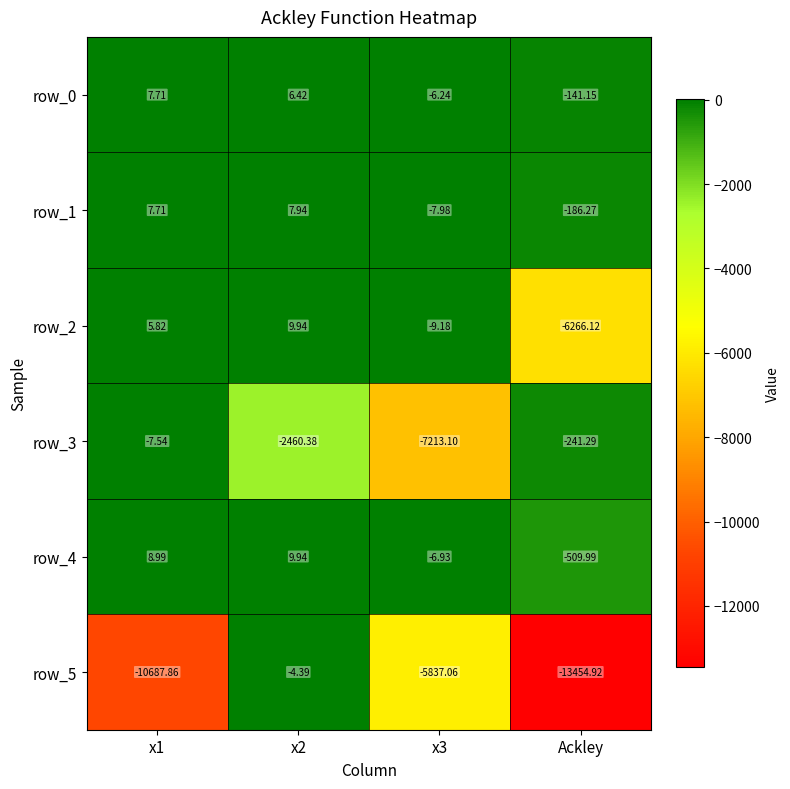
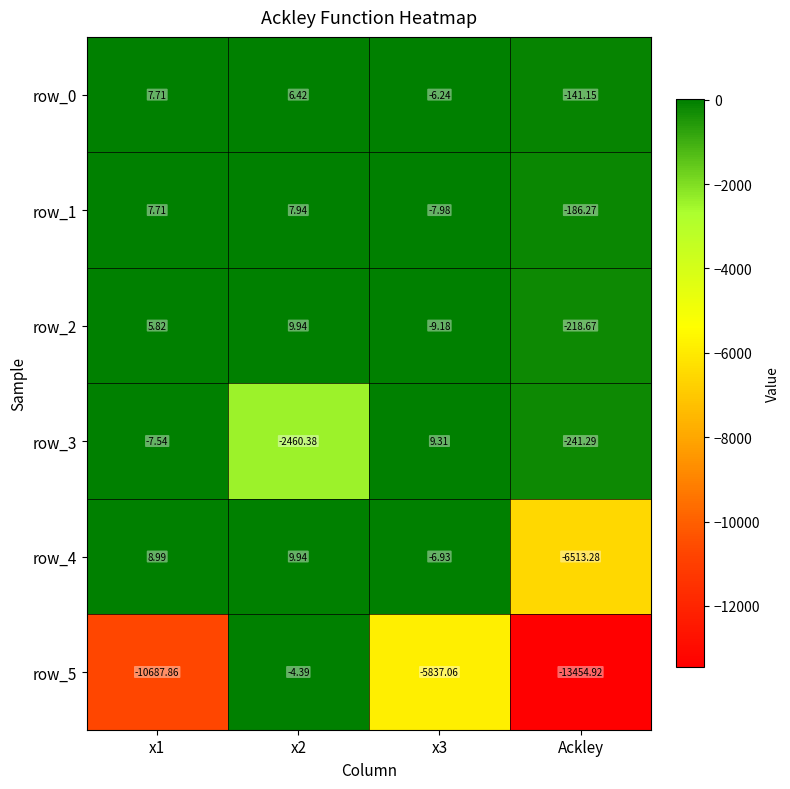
  {
    "row_2": {
-     "Ackley": -6266.12
+     "Ackley": -218.67
    },
    "row_3": {
-     "x3": -7213.10
+     "x3": 9.31
    },
    "row_4": {
-     "Ackley": -509.99
+     "Ackley": -6513.28
    }
  }
